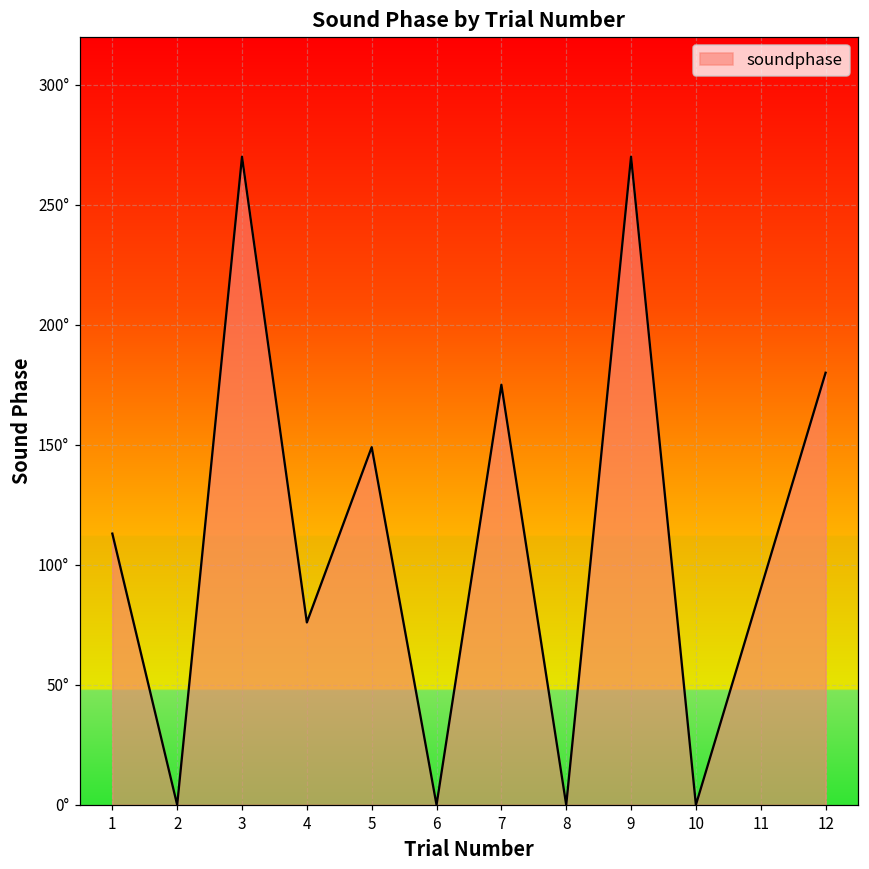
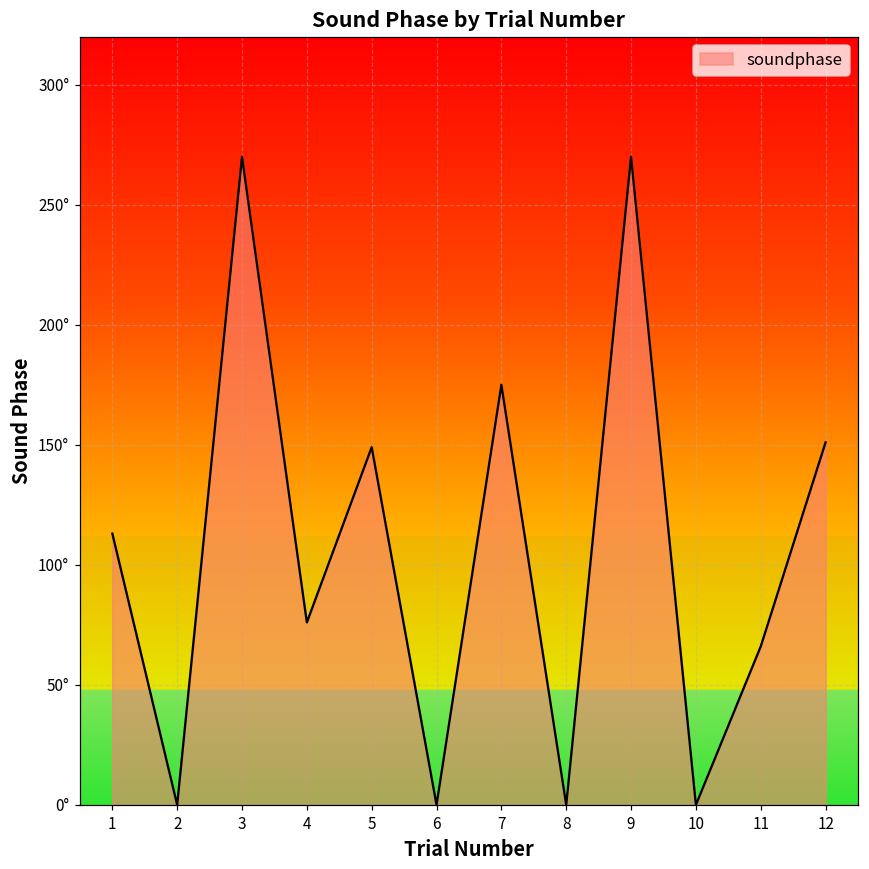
  {
    "1": "113°",
    "2": "0°",
    "3": "270°",
    "4": "76°",
    "5": "149°",
    "6": "0°",
    "7": "175°",
    "8": "0°",
    "9": "270°",
    "10": "0°",
-   "11": "90°",
-   "12": "180°"
+   "11": "66°",
+   "12": "151°"
  }
